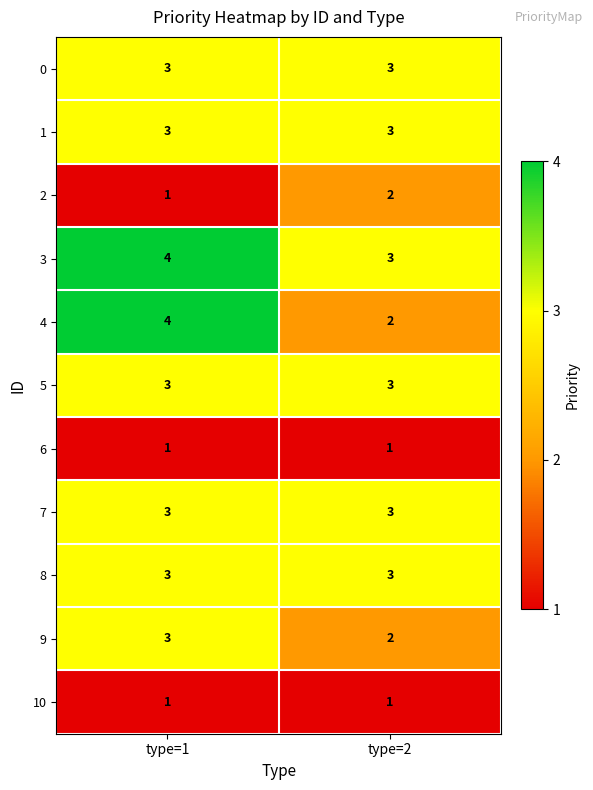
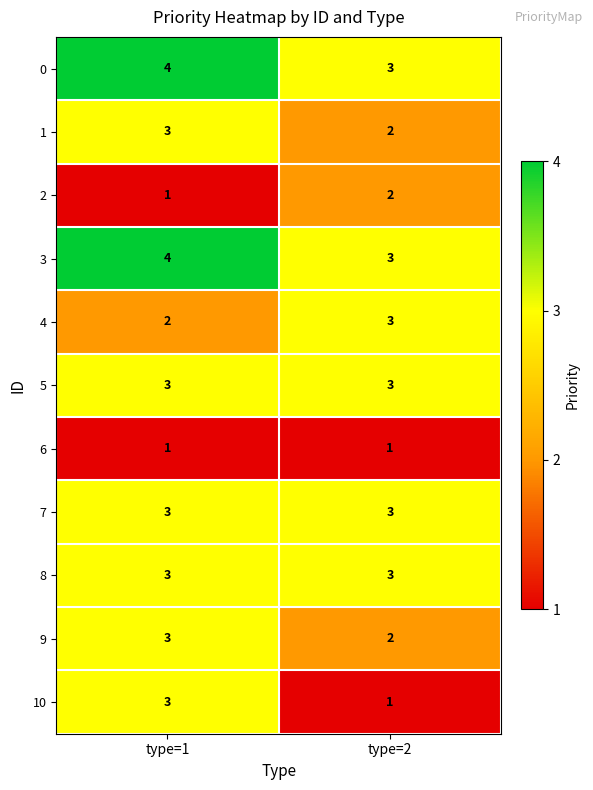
  {
    "0": {
-     "type=1": 3,
+     "type=1": 4,
      "type=2": 3
    },
    "1": {
      "type=1": 3,
-     "type=2": 3
+     "type=2": 2
    },
    "2": {
      "type=1": 1,
      "type=2": 2
    },
    "3": {
      "type=1": 4,
      "type=2": 3
    },
    "4": {
-     "type=1": 4,
-     "type=2": 2
+     "type=1": 2,
+     "type=2": 3
    },
    "5": {
      "type=1": 3,
      "type=2": 3
    },
    "6": {
      "type=1": 1,
      "type=2": 1
    },
    "7": {
      "type=1": 3,
      "type=2": 3
    },
    "8": {
      "type=1": 3,
      "type=2": 3
    },
    "9": {
      "type=1": 3,
      "type=2": 2
    },
    "10": {
-     "type=1": 1,
+     "type=1": 3,
      "type=2": 1
    }
  }
